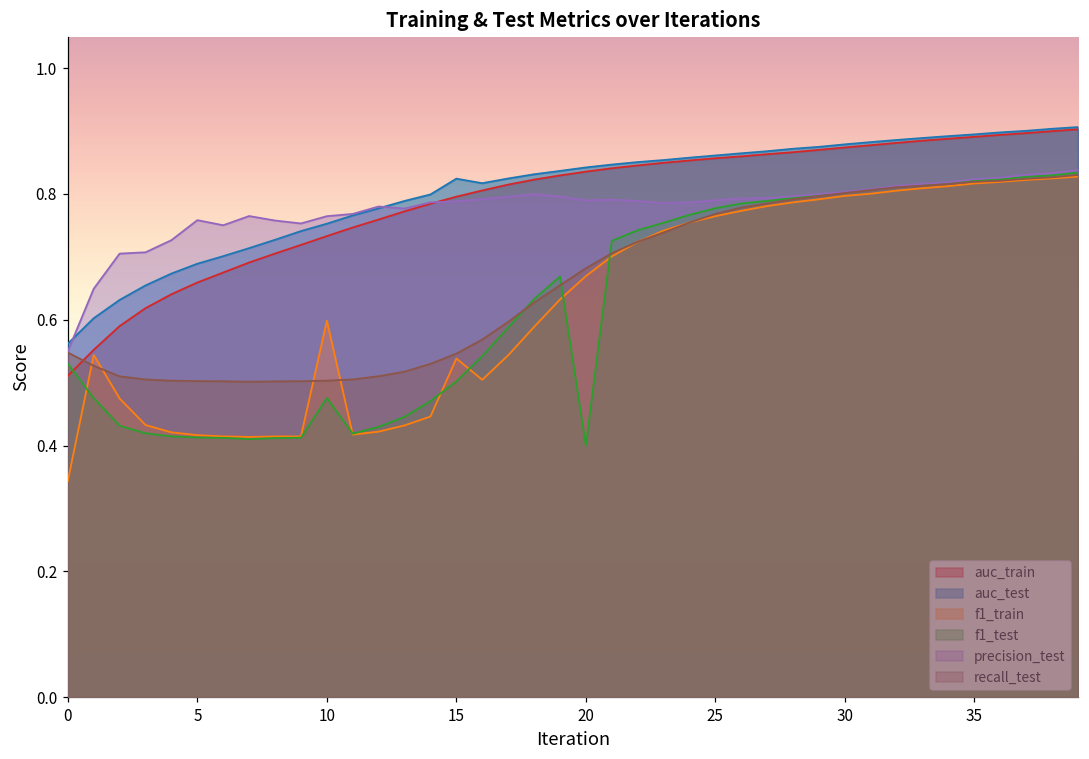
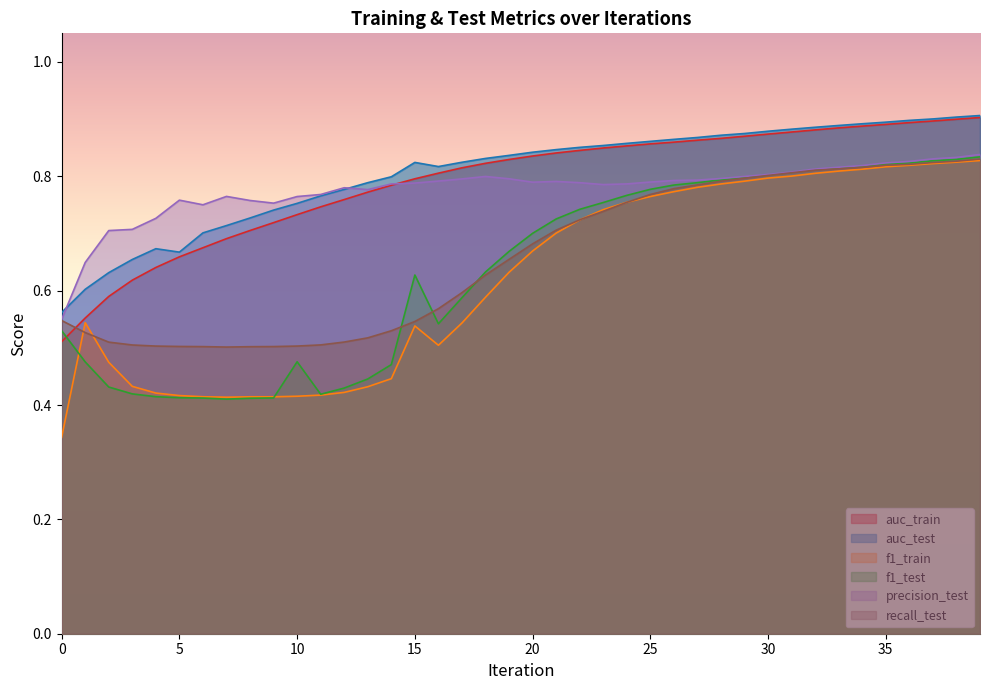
  {
    "auc_train": {
      "0": 0.51,
      "5": 0.66,
      "10": 0.73,
      "15": 0.80,
      "20": 0.84,
      "25": 0.86,
      "30": 0.87
    },
    "auc_test": {
      "0": 0.56,
-     "5": 0.69,
+     "5": 0.67,
      "10": 0.75,
      "15": 0.82,
      "20": 0.84,
      "25": 0.86,
      "30": 0.88
    },
    "f1_train": {
      "0": 0.34,
-     "10": 0.60,
+     "10": 0.42,
      "15": 0.54,
      "20": 0.67,
      "30": 0.80
    },
    "f1_test": {
      "0": 0.53,
      "10": 0.48,
-     "15": 0.50,
-     "20": 0.40,
+     "15": 0.63,
+     "20": 0.70,
      "25": 0.78
    },
    "precision_test": {
      "5": 0.76,
      "10": 0.76,
      "15": 0.79,
      "20": 0.79,
      "25": 0.79
    },
    "recall_test": {
      "5": 0.50,
      "10": 0.50,
      "15": 0.55,
      "20": 0.68
    }
  }
